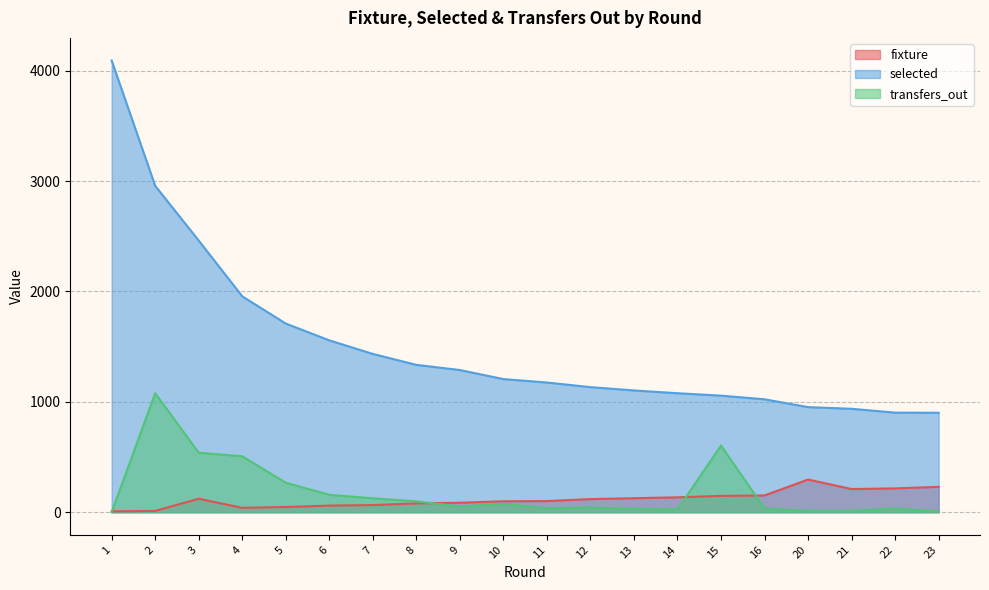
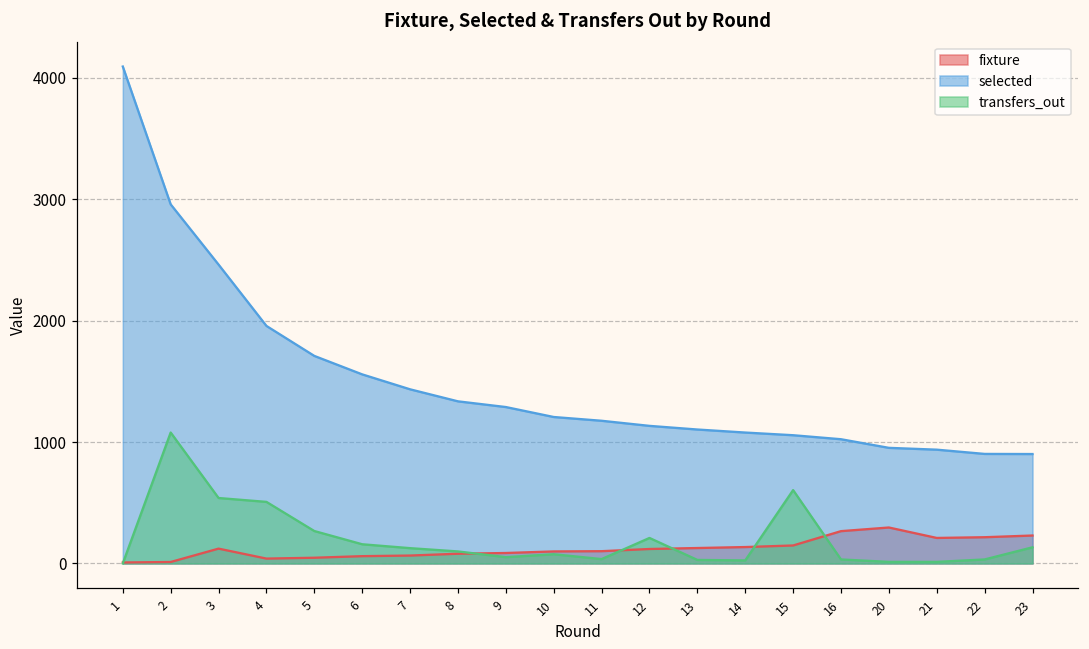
  {
    "fixture": {
      "2": 10,
      "3": 120,
      "4": 40,
      "5": 50,
      "6": 60,
      "7": 70,
      "9": 90,
      "11": 100,
      "12": 120,
      "13": 130,
      "14": 140,
      "15": 150,
-     "16": 150,
+     "16": 270,
      "20": 300,
      "21": 210,
      "22": 220,
      "23": 230
    },
    "selected": {
      "1": 4090,
      "2": 2960,
      "3": 2460,
      "4": 1960,
      "5": 1710,
      "6": 1560,
      "7": 1430,
      "8": 1340,
      "9": 1290,
      "10": 1210,
      "11": 1180,
      "12": 1130,
      "13": 1100,
      "14": 1080,
      "15": 1060,
      "16": 1020,
      "20": 950,
      "21": 940,
      "22": 900,
      "23": 900
    },
    "transfers_out": {
      "2": 1080,
      "3": 540,
      "4": 510,
      "5": 270,
      "6": 160,
      "7": 130,
      "9": 50,
      "11": 40,
-     "12": 40,
+     "12": 210,
      "13": 30,
      "14": 30,
      "15": 600,
      "16": 30,
      "20": 10,
      "21": 10,
      "22": 30,
-     "23": 10
+     "23": 130
    }
  }
